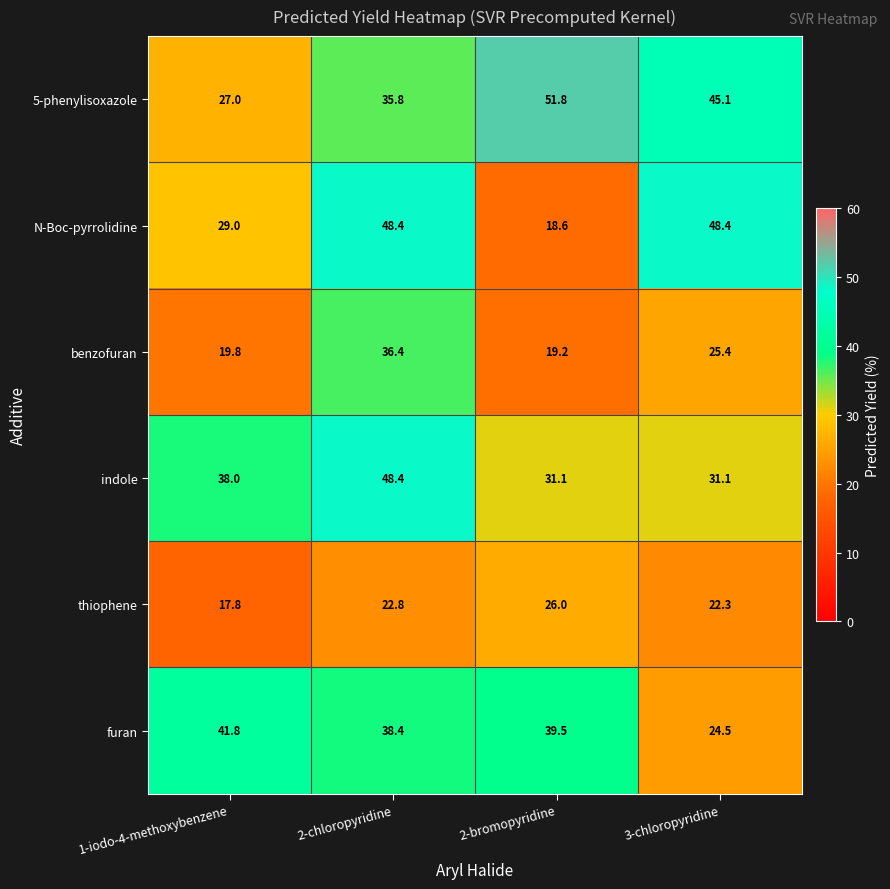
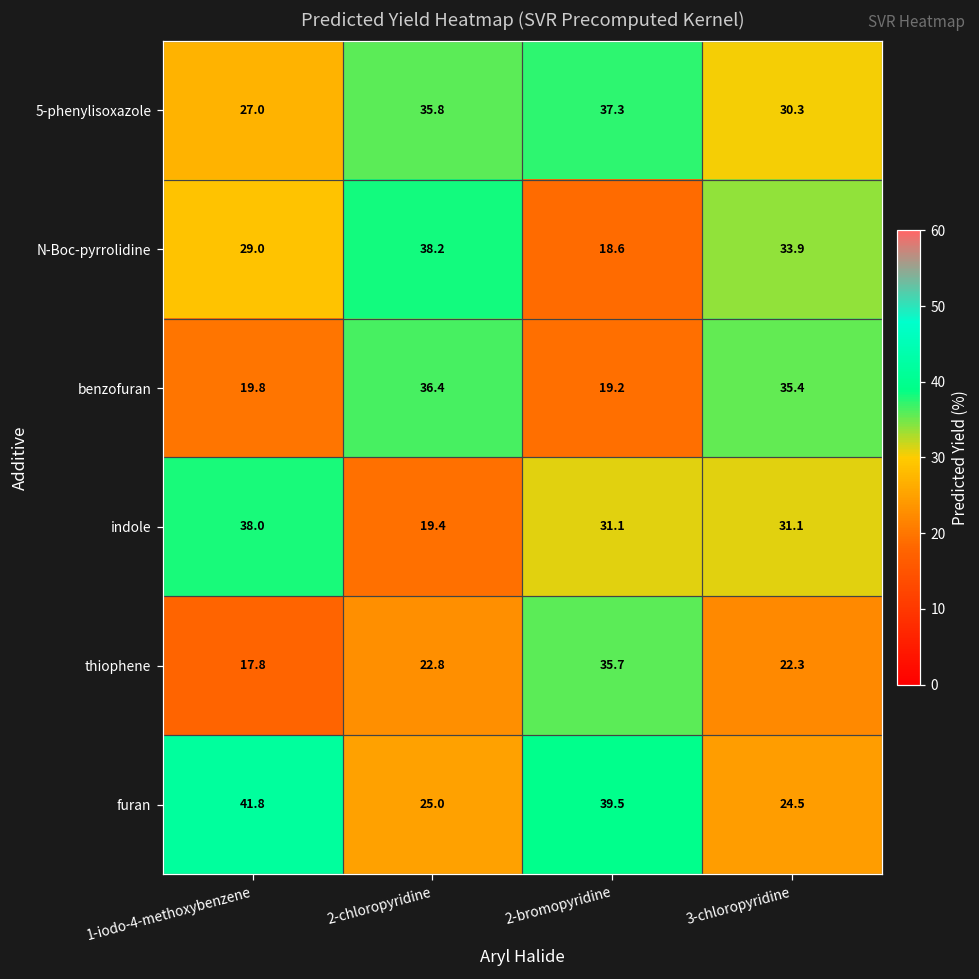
  {
    "5-phenylisoxazole": {
      "1-iodo-4-methoxybenzene": 27.0,
      "2-chloropyridine": 35.8,
-     "2-bromopyridine": 51.8,
-     "3-chloropyridine": 45.1
+     "2-bromopyridine": 37.3,
+     "3-chloropyridine": 30.3
    },
    "N-Boc-pyrrolidine": {
      "1-iodo-4-methoxybenzene": 29.0,
-     "2-chloropyridine": 48.4,
+     "2-chloropyridine": 38.2,
      "2-bromopyridine": 18.6,
-     "3-chloropyridine": 48.4
+     "3-chloropyridine": 33.9
    },
    "benzofuran": {
      "1-iodo-4-methoxybenzene": 19.8,
      "2-chloropyridine": 36.4,
      "2-bromopyridine": 19.2,
-     "3-chloropyridine": 25.4
+     "3-chloropyridine": 35.4
    },
    "indole": {
      "1-iodo-4-methoxybenzene": 38.0,
-     "2-chloropyridine": 48.4,
+     "2-chloropyridine": 19.4,
      "2-bromopyridine": 31.1,
      "3-chloropyridine": 31.1
    },
    "thiophene": {
      "1-iodo-4-methoxybenzene": 17.8,
      "2-chloropyridine": 22.8,
-     "2-bromopyridine": 26.0,
+     "2-bromopyridine": 35.7,
      "3-chloropyridine": 22.3
    },
    "furan": {
      "1-iodo-4-methoxybenzene": 41.8,
-     "2-chloropyridine": 38.4,
+     "2-chloropyridine": 25.0,
      "2-bromopyridine": 39.5,
      "3-chloropyridine": 24.5
    }
  }
